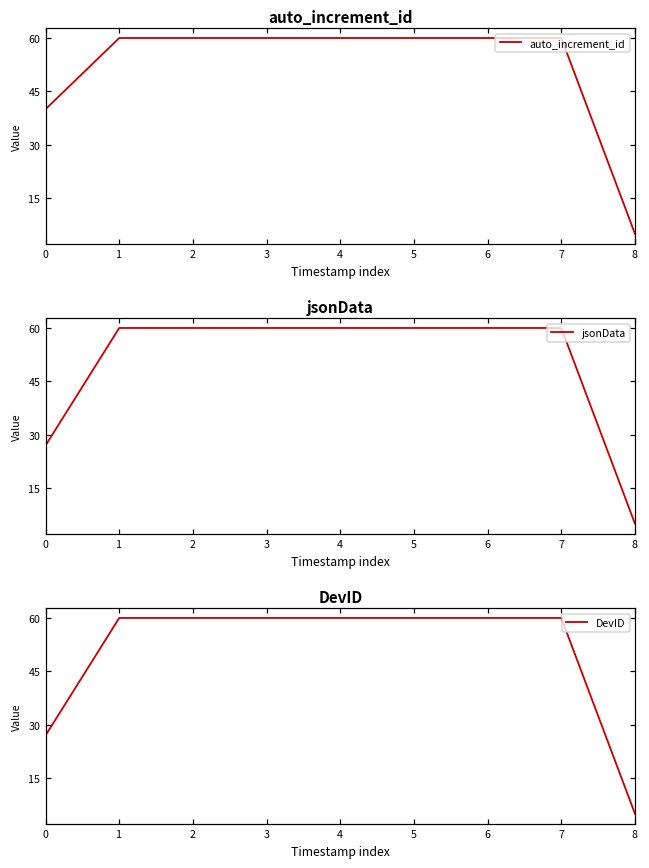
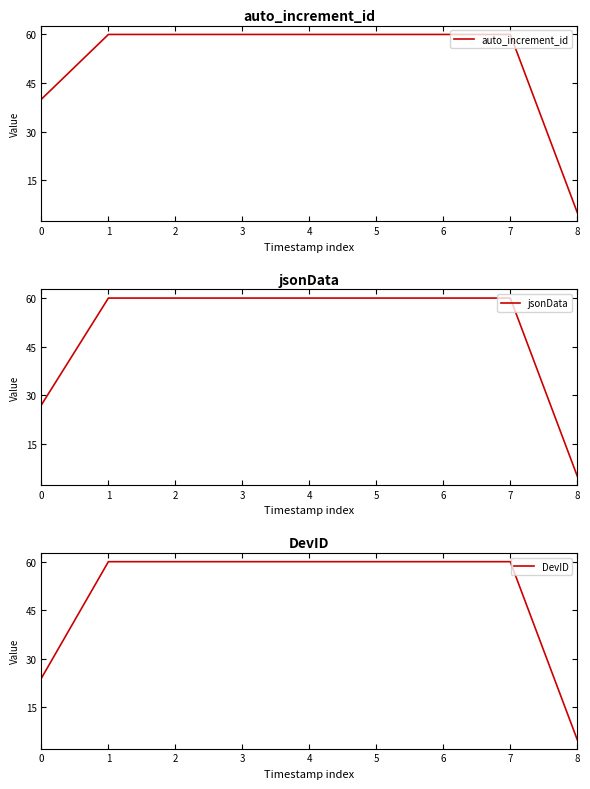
  {
    "auto_increment_id": {
      "0": 40,
      "1": 60,
      "2": 60,
      "3": 60,
      "4": 60,
      "5": 60,
      "6": 60,
      "8": 5
    },
    "jsonData": {
      "0": 27,
      "1": 60,
      "2": 60,
      "3": 60,
      "4": 60,
      "5": 60,
      "6": 60,
      "8": 5
    },
    "DevID": {
-     "0": 27,
+     "0": 24,
      "1": 60,
      "2": 60,
      "3": 60,
      "4": 60,
      "5": 60,
      "6": 60,
      "7": 60,
      "8": 5
    }
  }
